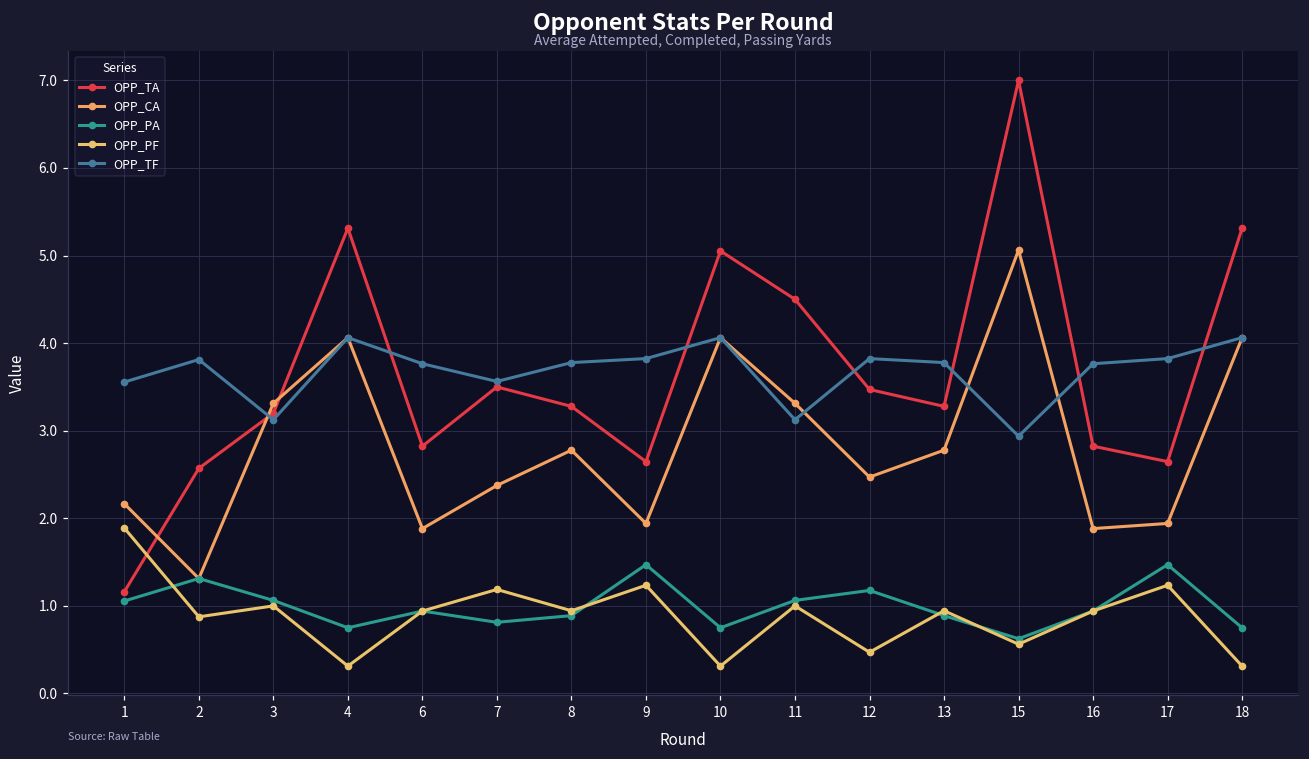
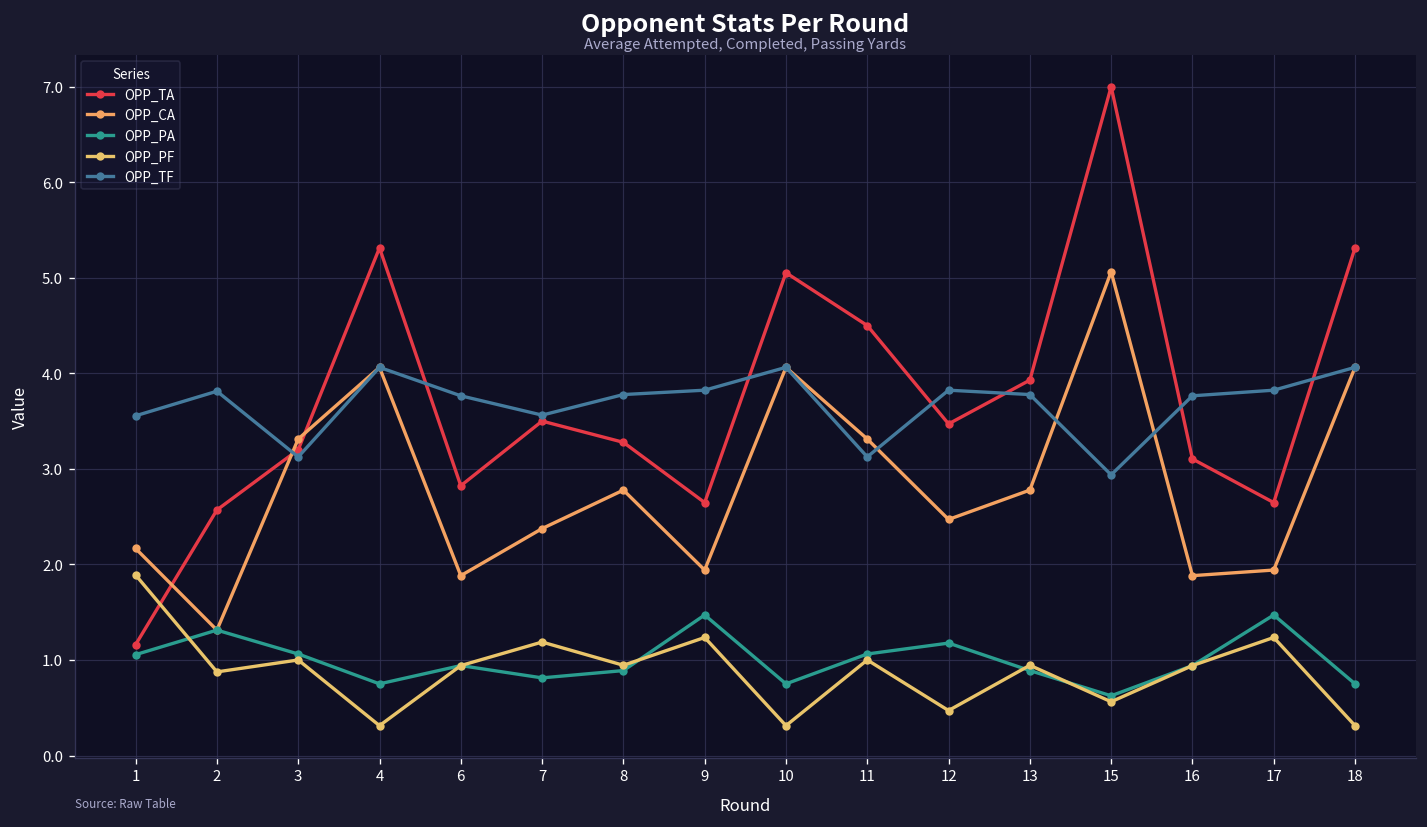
  {
    "OPP_TA": {
      "1": 1.2,
      "2": 2.6,
      "3": 3.2,
      "4": 5.3,
      "6": 2.8,
      "7": 3.5,
      "8": 3.3,
      "9": 2.6,
      "10": 5.1,
      "11": 4.5,
      "12": 3.5,
-     "13": 3.3,
+     "13": 3.9,
      "15": 7.0,
-     "16": 2.8,
+     "16": 3.1,
      "17": 2.6,
      "18": 5.3
    }
  }
